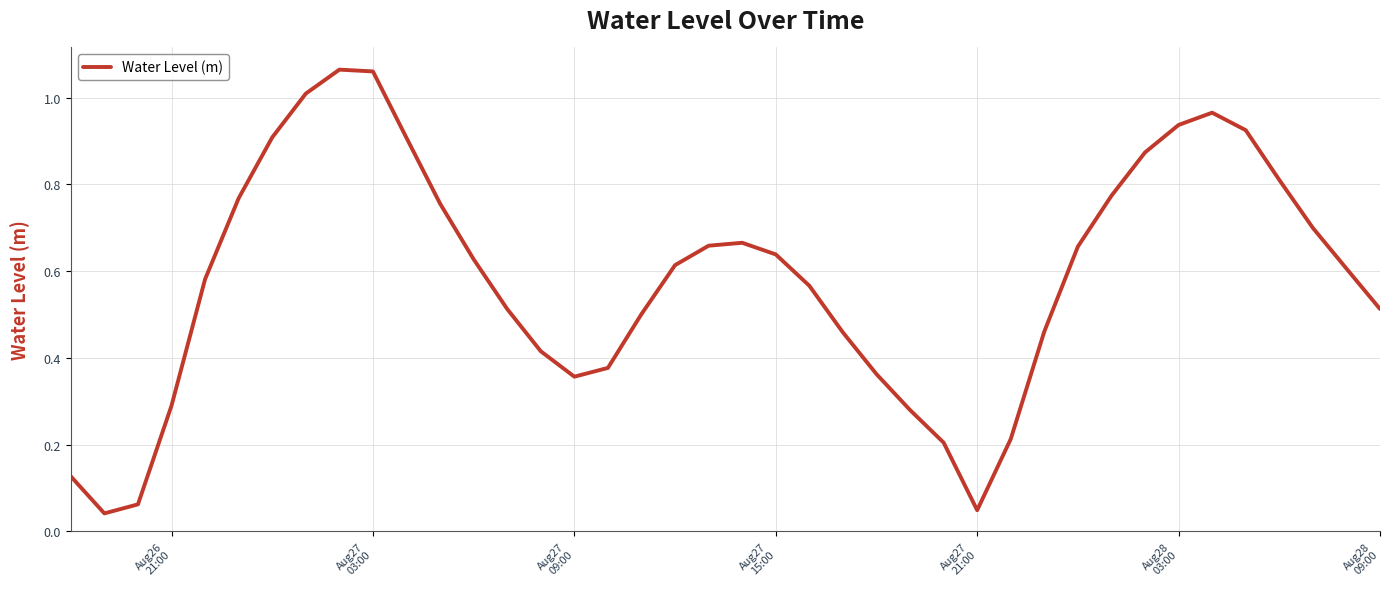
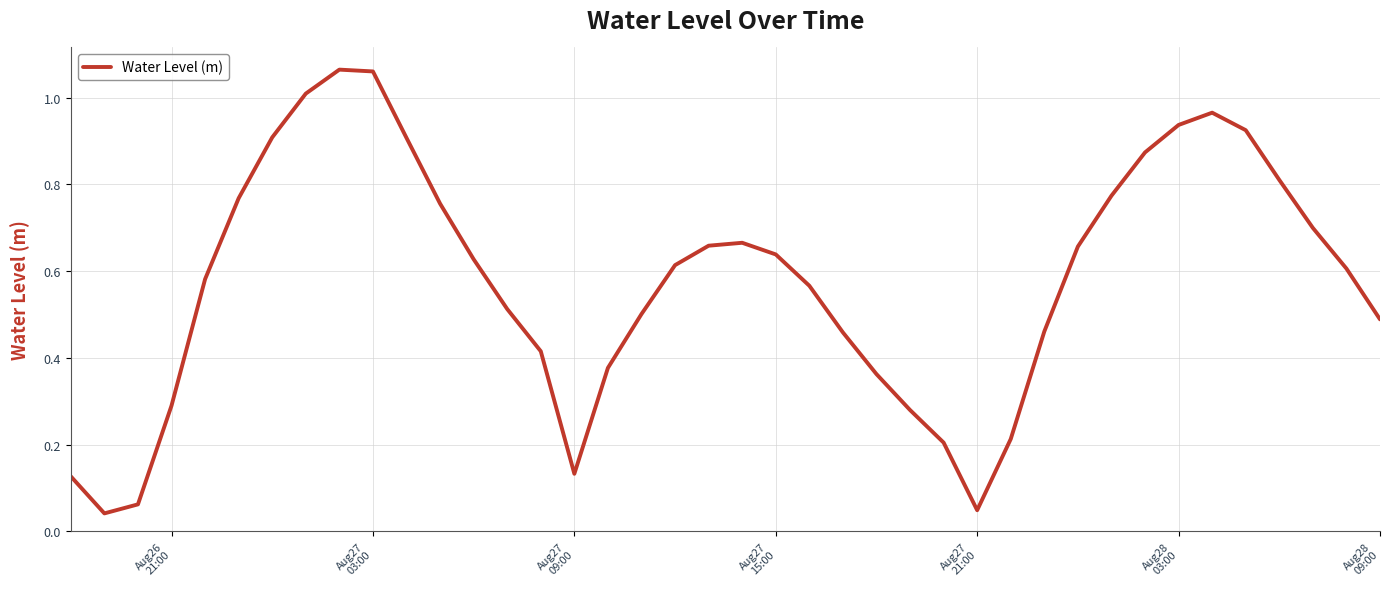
  {
    "Aug26 21:00": 0.29,
    "Aug27 03:00": 1.06,
-   "Aug27 09:00": 0.36,
+   "Aug27 09:00": 0.13,
    "Aug27 15:00": 0.64,
    "Aug27 21:00": 0.05,
    "Aug28 03:00": 0.94,
-   "Aug28 09:00": 0.51
+   "Aug28 09:00": 0.49
  }
